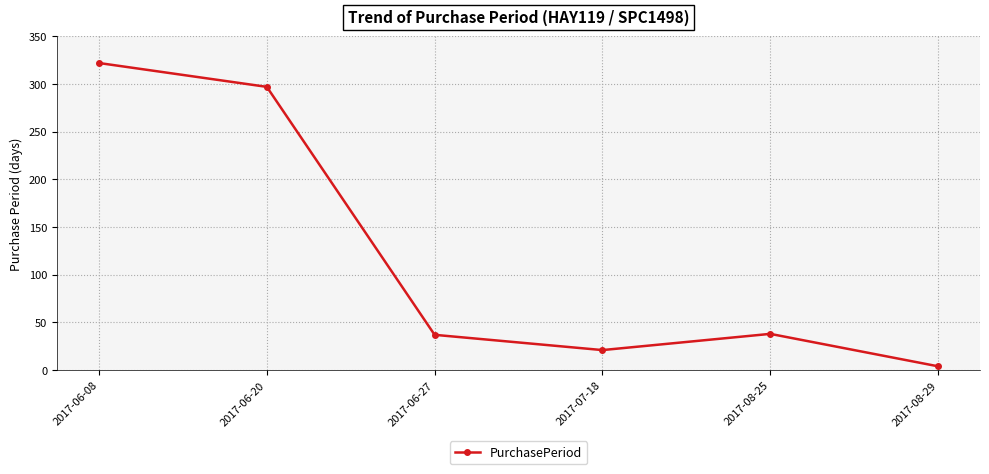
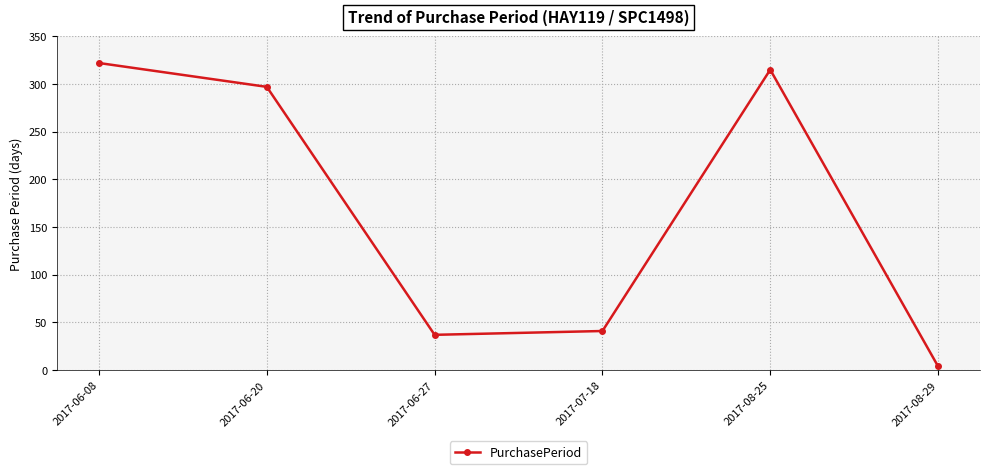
  {
    "2017-06-08": 320,
    "2017-06-20": 300,
    "2017-06-27": 40,
-   "2017-07-18": 20,
-   "2017-08-25": 40,
+   "2017-07-18": 40,
+   "2017-08-25": 320,
    "2017-08-29": 0
  }
